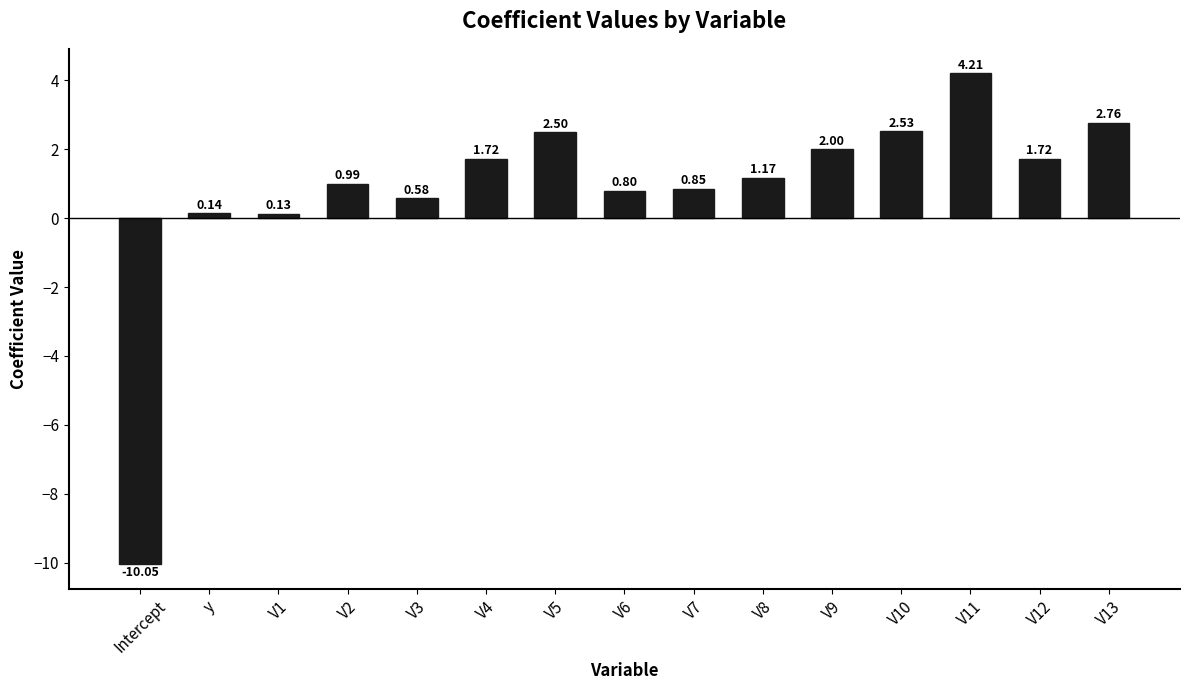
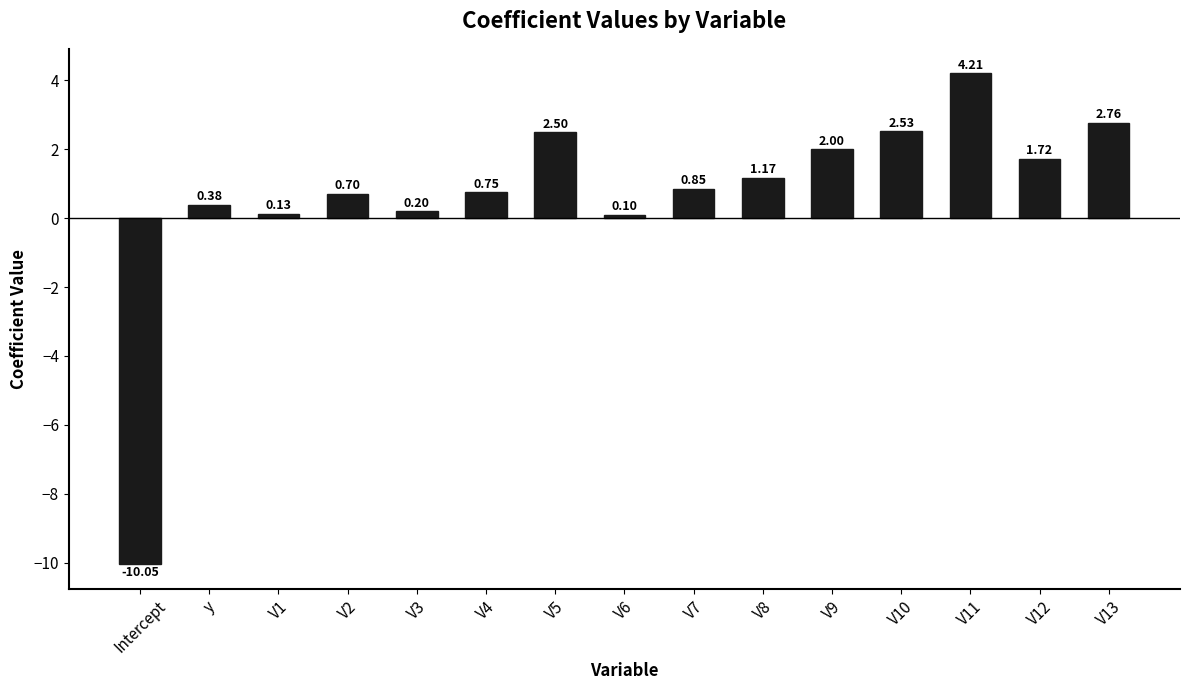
  {
    "Intercept": -10.05,
-   "y": 0.14,
+   "y": 0.38,
    "V1": 0.13,
-   "V2": 0.99,
-   "V3": 0.58,
-   "V4": 1.72,
+   "V2": 0.70,
+   "V3": 0.20,
+   "V4": 0.75,
    "V5": 2.50,
-   "V6": 0.80,
+   "V6": 0.10,
    "V7": 0.85,
    "V8": 1.17,
    "V9": 2.00,
    "V10": 2.53,
    "V11": 4.21,
    "V12": 1.72,
    "V13": 2.76
  }
